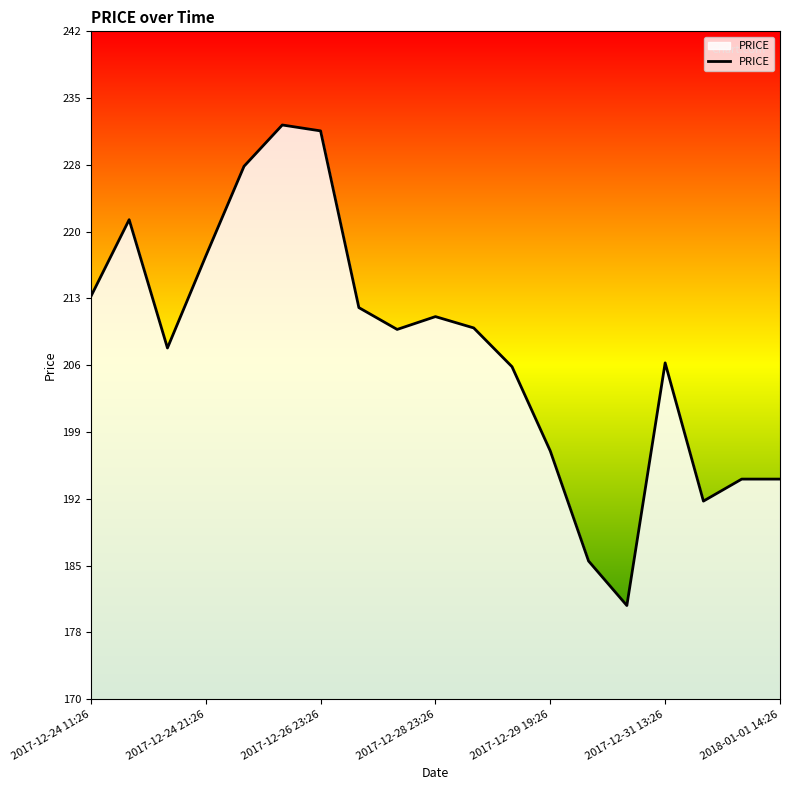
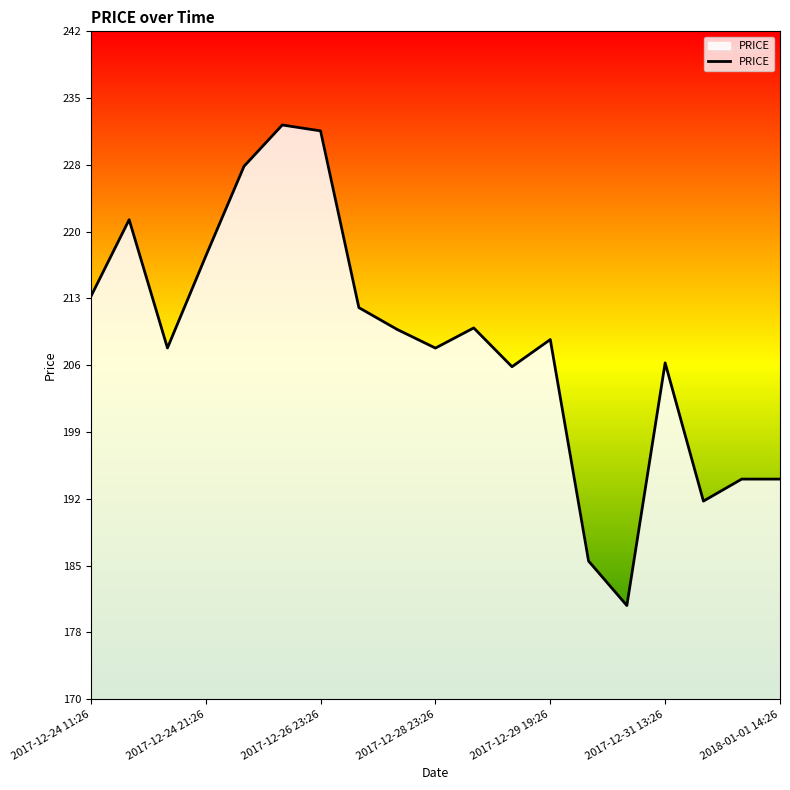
  {
    "2017-12-24 11:26": 214,
    "2017-12-24 21:26": 218,
    "2017-12-26 23:26": 231,
-   "2017-12-28 23:26": 211,
-   "2017-12-29 19:26": 197,
+   "2017-12-28 23:26": 208,
+   "2017-12-29 19:26": 209,
    "2017-12-31 13:26": 206,
    "2018-01-01 14:26": 194
  }
